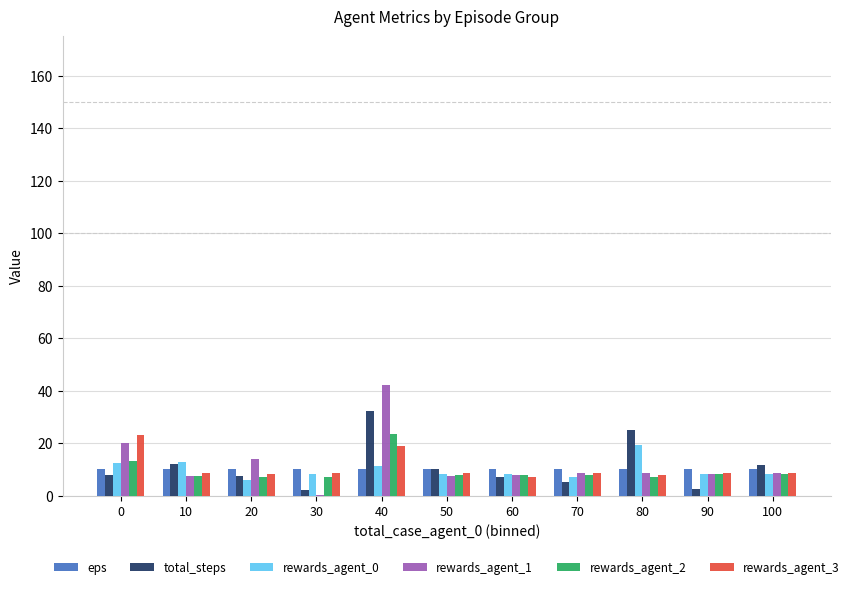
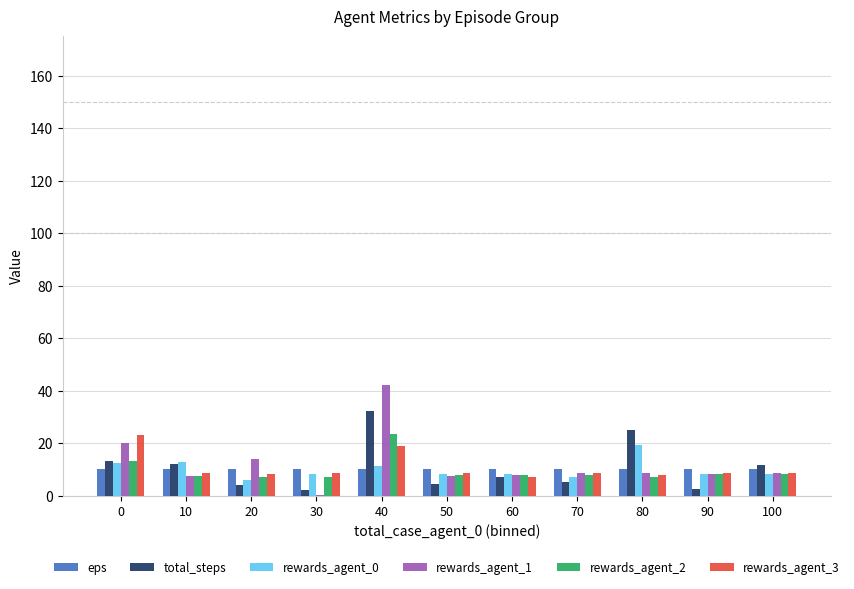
  {
    "eps": {
      "0": 10,
      "10": 10,
      "20": 10,
      "30": 10,
      "40": 10,
      "50": 10,
      "60": 10,
      "70": 10,
      "80": 10,
      "90": 10,
      "100": 10
    },
    "total_steps": {
-     "0": 8,
+     "0": 13,
      "10": 12,
-     "20": 7,
+     "20": 4,
      "30": 2,
      "40": 32,
-     "50": 10,
+     "50": 4,
      "60": 7,
      "70": 5,
      "80": 25,
      "90": 3,
      "100": 12
    },
    "rewards_agent_0": {
      "0": 12,
      "10": 13,
      "20": 6,
      "30": 8,
      "40": 11,
      "50": 8,
      "60": 8,
      "70": 7,
      "80": 19,
      "90": 8,
      "100": 8
    },
    "rewards_agent_1": {
      "0": 20,
      "10": 7,
      "20": 14,
      "40": 42,
      "50": 8,
      "60": 8,
      "70": 9,
      "80": 9,
      "90": 8,
      "100": 9
    },
    "rewards_agent_2": {
      "0": 13,
      "10": 8,
      "20": 7,
      "30": 7,
      "40": 23,
      "50": 8,
      "60": 8,
      "70": 8,
      "80": 7,
      "90": 8,
      "100": 8
    },
    "rewards_agent_3": {
      "0": 23,
      "10": 9,
      "20": 8,
      "30": 9,
      "40": 19,
      "50": 8,
      "60": 7,
      "70": 9,
      "80": 8,
      "90": 9,
      "100": 8
    }
  }
